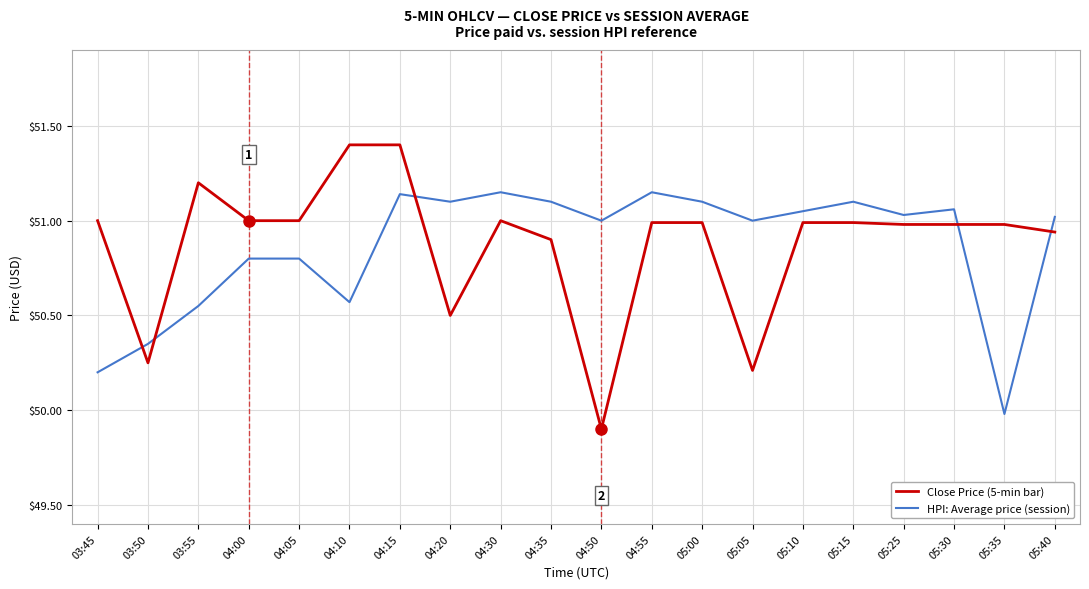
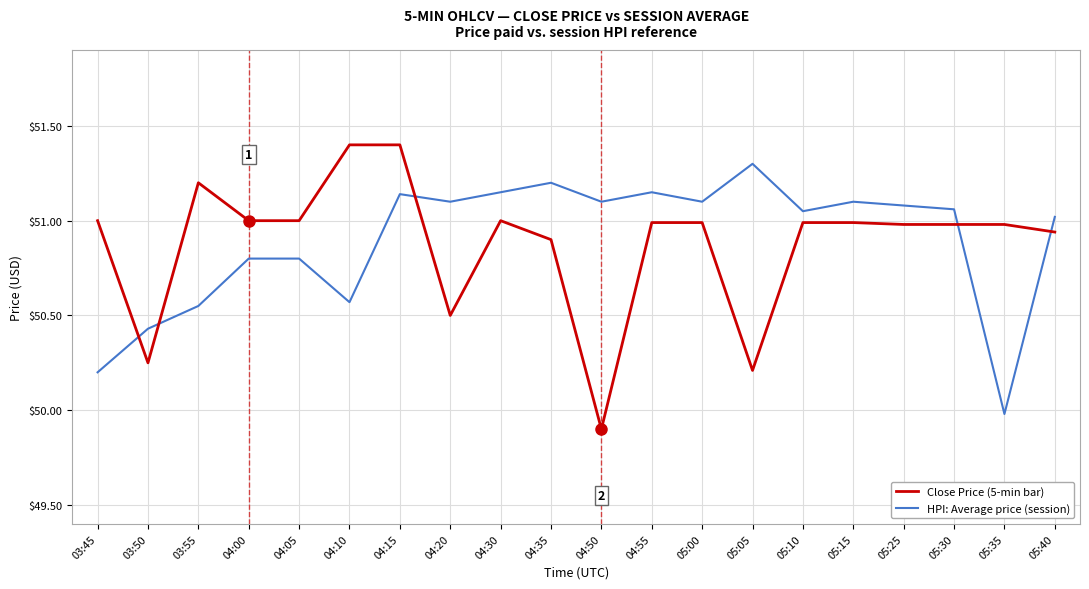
  {
    "HPI: Average price (session)": {
      "03:45": "$50.20",
-     "03:50": "$50.35",
+     "03:50": "$50.43",
      "03:55": "$50.55",
      "04:00": "$50.80",
      "04:05": "$50.80",
      "04:10": "$50.57",
      "04:15": "$51.14",
      "04:20": "$51.10",
      "04:30": "$51.15",
-     "04:35": "$51.1",
-     "04:50": "$51.0",
+     "04:35": "$51.2",
+     "04:50": "$51.1",
      "04:55": "$51.15",
      "05:00": "$51.10",
-     "05:05": "$51.0",
+     "05:05": "$51.3",
      "05:10": "$51.05",
      "05:15": "$51.10",
-     "05:25": "$51.03",
+     "05:25": "$51.08",
      "05:30": "$51.06",
      "05:35": "$49.98",
      "05:40": "$51.02"
    }
  }
